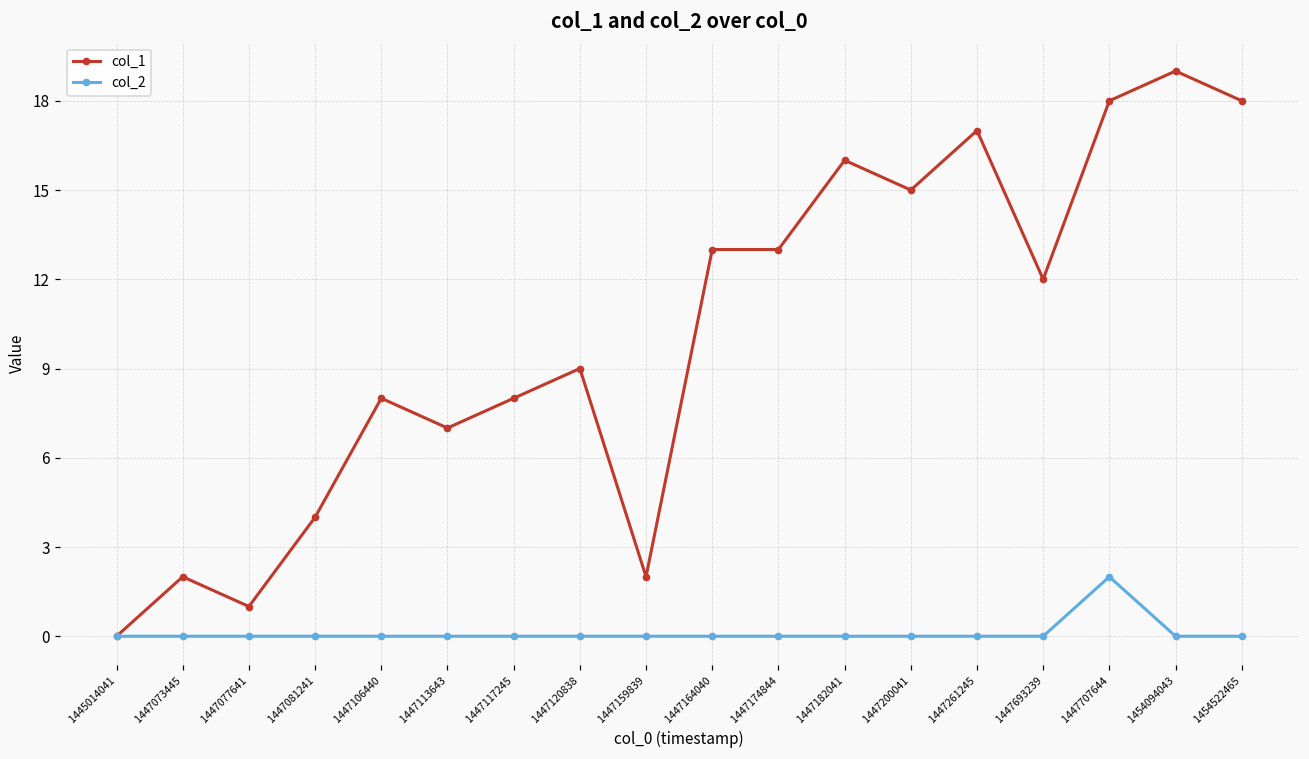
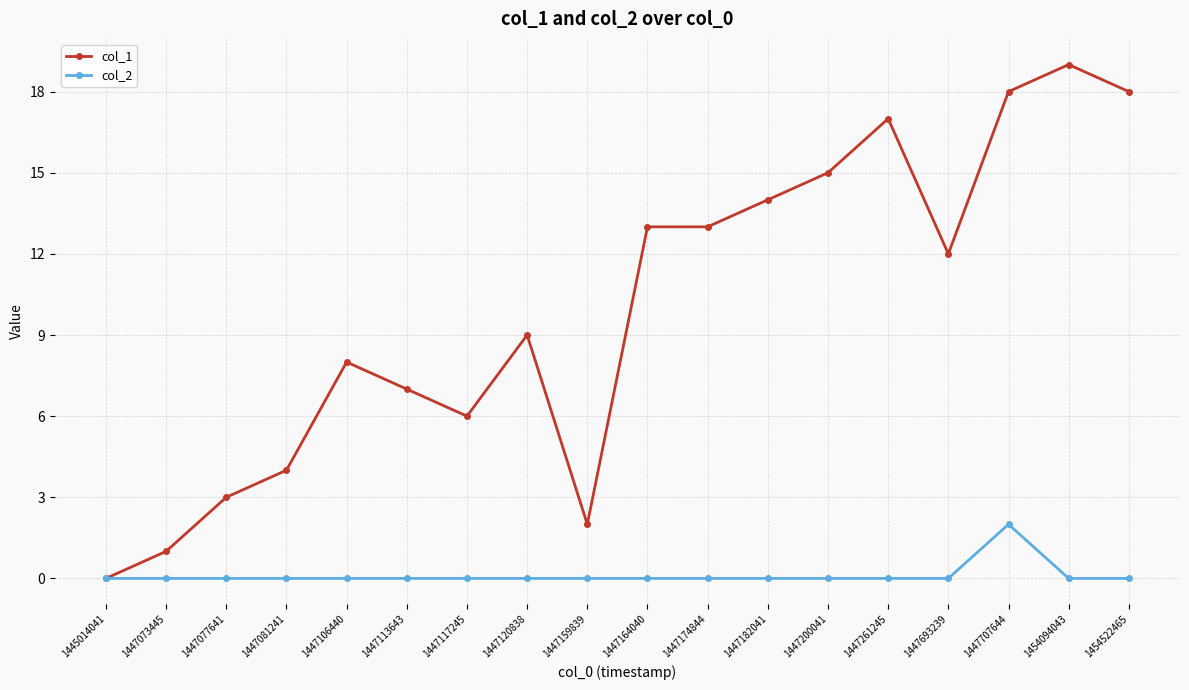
  {
    "col_1": {
-     "1447073445": 2,
-     "1447077641": 1,
+     "1447073445": 1,
+     "1447077641": 3,
      "1447081241": 4,
      "1447106440": 8,
      "1447113643": 7,
-     "1447117245": 8,
+     "1447117245": 6,
      "1447120838": 9,
      "1447159839": 2,
      "1447164040": 13,
      "1447174844": 13,
-     "1447182041": 16,
+     "1447182041": 14,
      "1447200041": 15,
      "1447261245": 17,
      "1447693239": 12,
      "1447707644": 18,
      "1454094043": 19,
      "1454522465": 18
    },
    "col_2": {
      "1447073445": 0,
      "1447077641": 0,
      "1447081241": 0,
      "1447106440": 0,
      "1447113643": 0,
      "1447117245": 0,
      "1447120838": 0,
      "1447159839": 0,
      "1447164040": 0,
      "1447174844": 0,
      "1447182041": 0,
      "1447200041": 0,
      "1447261245": 0,
      "1447693239": 0,
      "1447707644": 2,
      "1454094043": 0,
      "1454522465": 0
    }
  }
